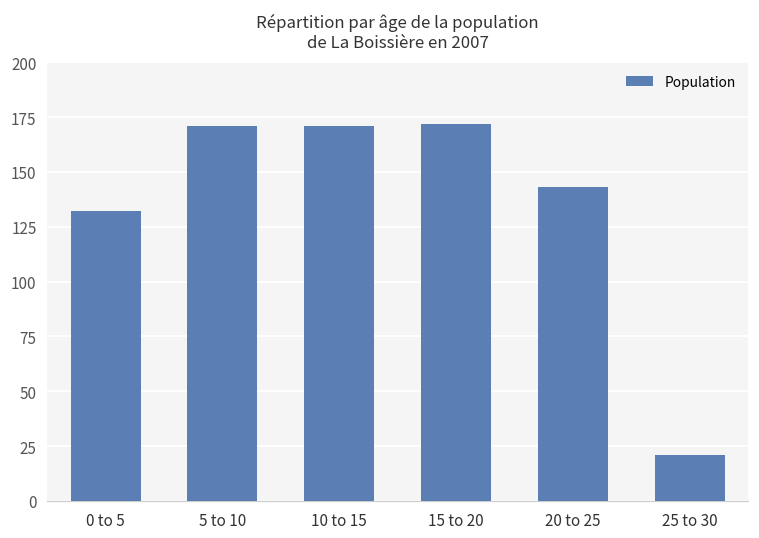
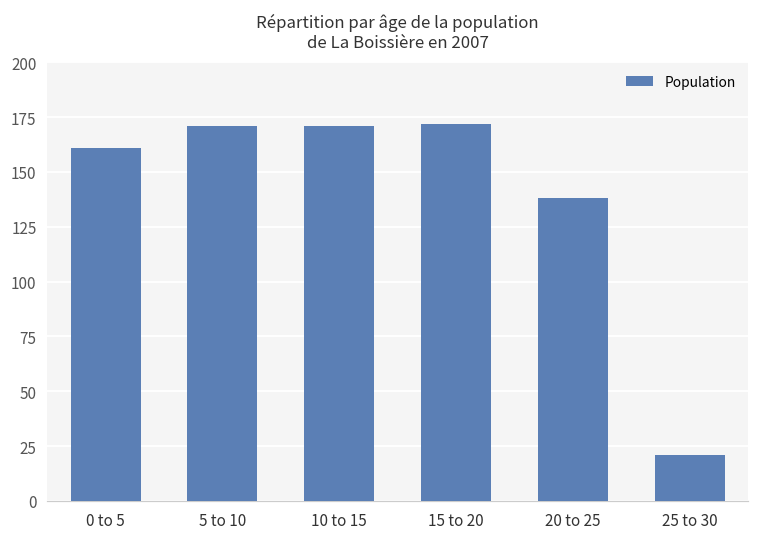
  {
-   "0 to 5": 132,
+   "0 to 5": 161,
    "5 to 10": 171,
    "10 to 15": 171,
    "15 to 20": 172,
-   "20 to 25": 143,
+   "20 to 25": 138,
    "25 to 30": 21
  }
